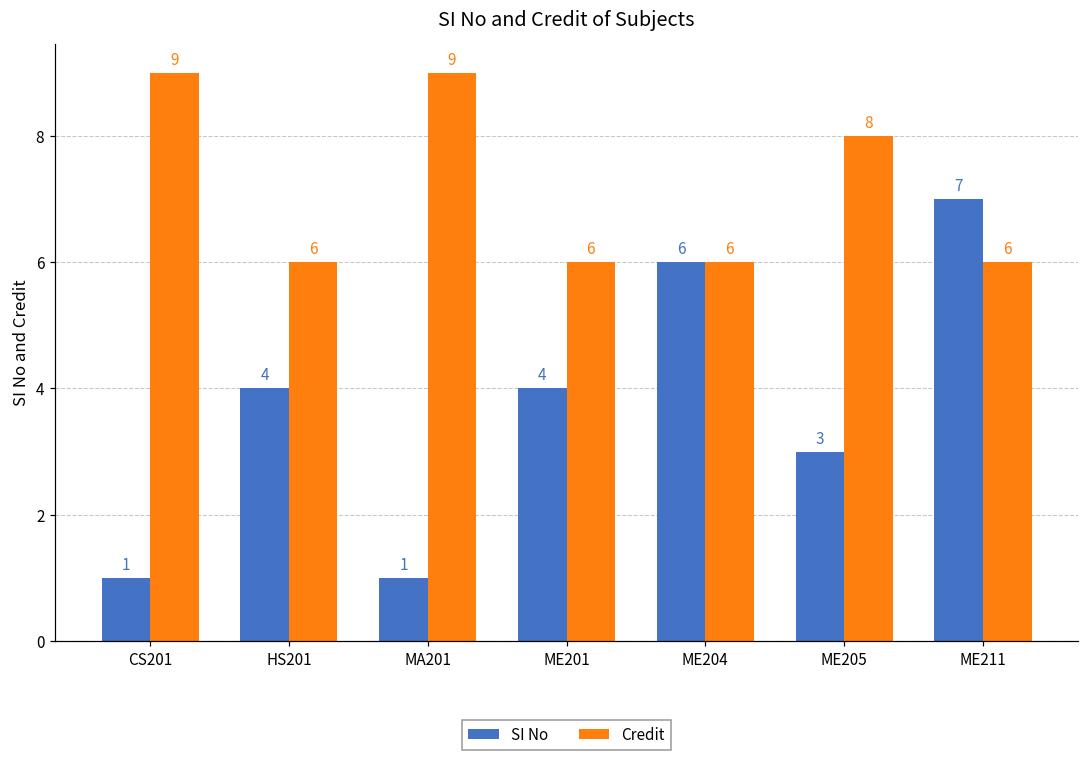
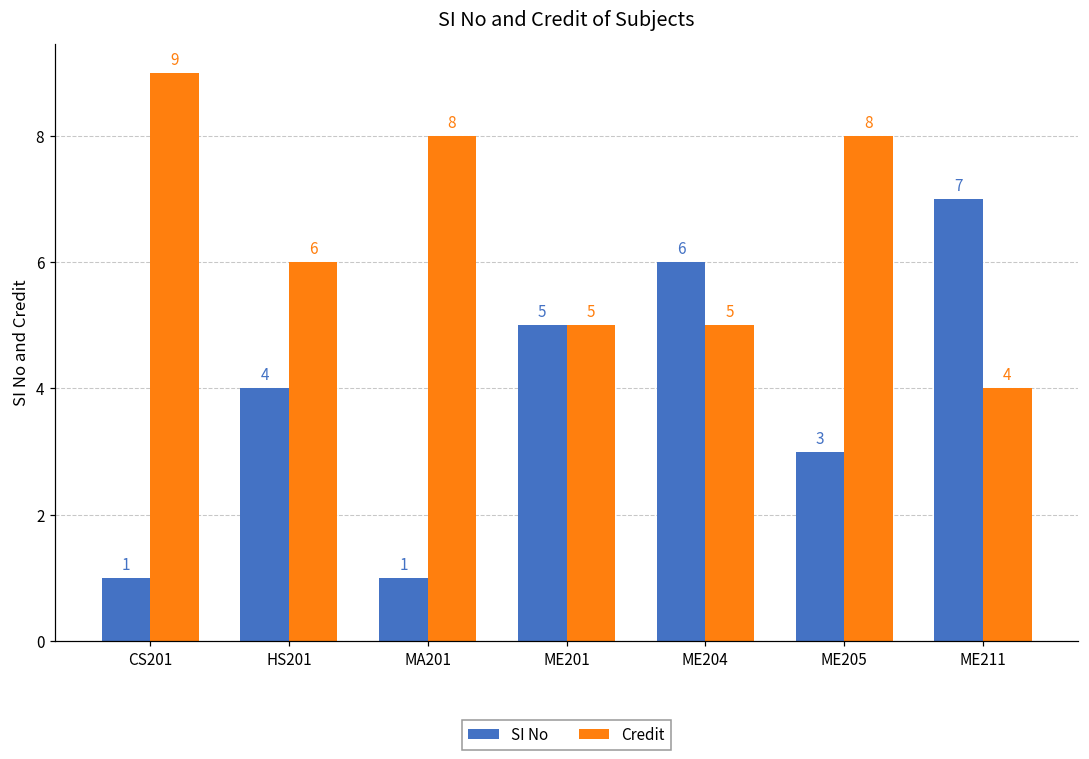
  {
    "SI No": {
      "CS201": 1,
      "HS201": 4,
      "MA201": 1,
-     "ME201": 4,
+     "ME201": 5,
      "ME204": 6,
      "ME205": 3,
      "ME211": 7
    },
    "Credit": {
      "CS201": 9,
      "HS201": 6,
-     "MA201": 9,
-     "ME201": 6,
-     "ME204": 6,
+     "MA201": 8,
+     "ME201": 5,
+     "ME204": 5,
      "ME205": 8,
-     "ME211": 6
+     "ME211": 4
    }
  }
